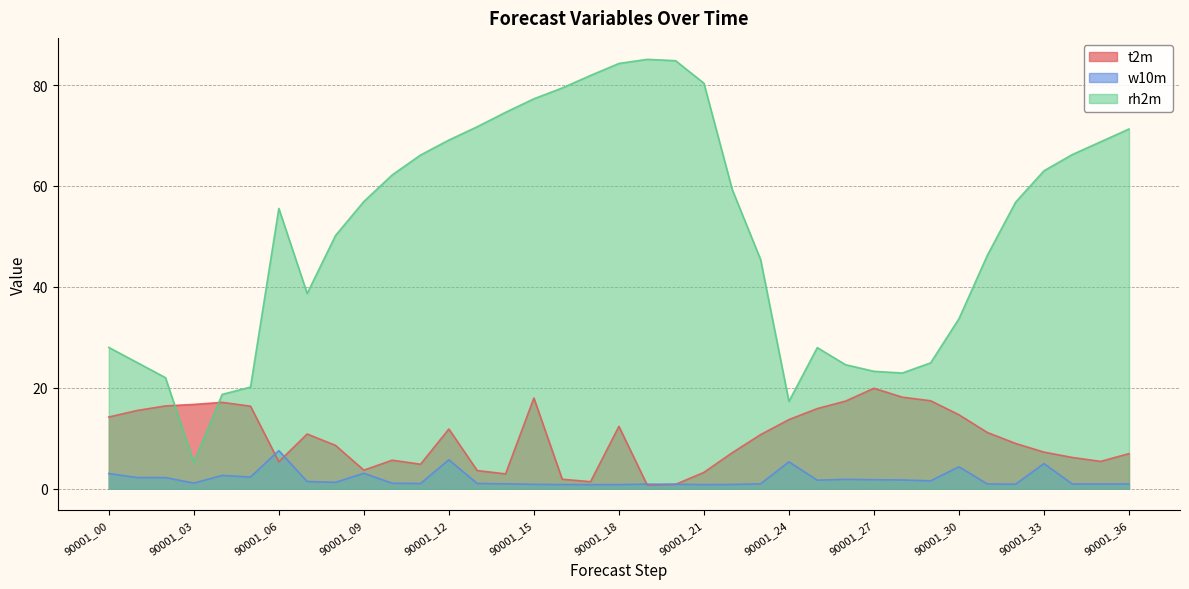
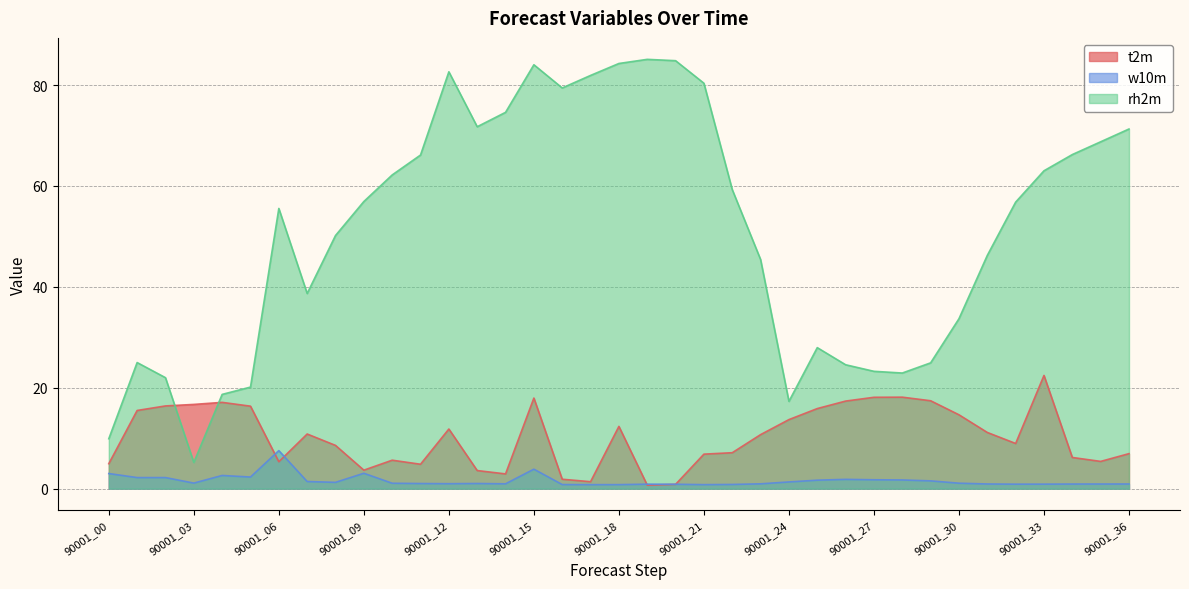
  {
    "t2m": {
-     "90001_00": 14,
+     "90001_00": 5,
      "90001_03": 17,
      "90001_06": 5,
      "90001_09": 4,
      "90001_12": 12,
      "90001_15": 18,
      "90001_18": 12,
-     "90001_21": 3,
+     "90001_21": 7,
      "90001_24": 14,
-     "90001_27": 20,
+     "90001_27": 18,
      "90001_30": 15,
-     "90001_33": 7,
+     "90001_33": 22,
      "90001_36": 7
    },
    "w10m": {
      "90001_00": 3,
      "90001_03": 1,
      "90001_06": 8,
      "90001_09": 3,
-     "90001_12": 6,
-     "90001_15": 1,
+     "90001_12": 1,
+     "90001_15": 4,
      "90001_18": 1,
      "90001_21": 1,
-     "90001_24": 5,
+     "90001_24": 1,
      "90001_27": 2,
-     "90001_30": 4,
-     "90001_33": 5,
+     "90001_30": 1,
+     "90001_33": 1,
      "90001_36": 1
    },
    "rh2m": {
-     "90001_00": 28,
+     "90001_00": 10,
      "90001_03": 5,
      "90001_06": 56,
      "90001_09": 57,
-     "90001_12": 69,
-     "90001_15": 77,
+     "90001_12": 83,
+     "90001_15": 84,
      "90001_18": 84,
      "90001_21": 80,
      "90001_24": 17,
      "90001_27": 23,
      "90001_30": 34,
      "90001_33": 63,
      "90001_36": 71
    }
  }
